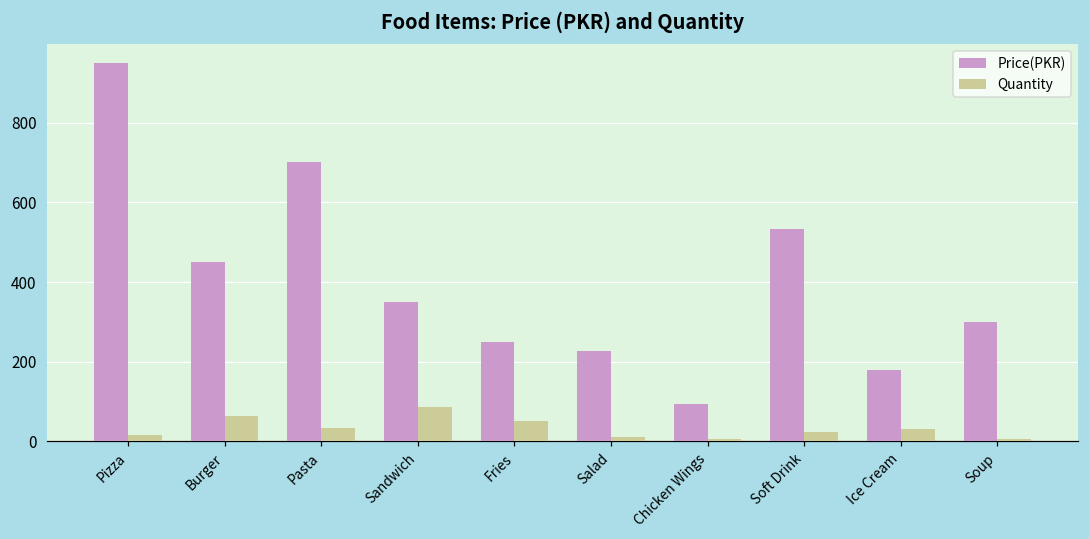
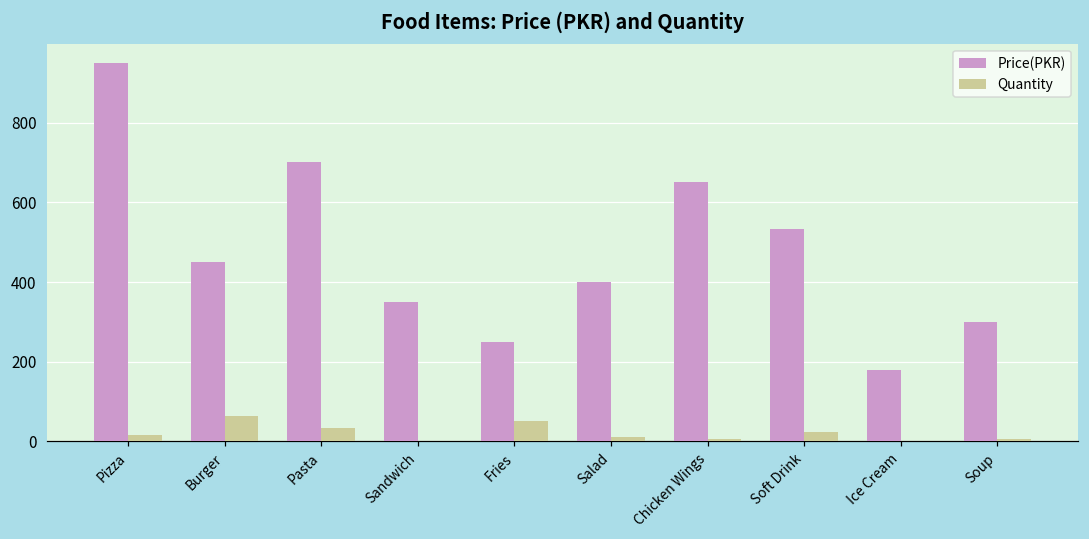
  {
    "Price(PKR)": {
      "Pizza": 950,
      "Burger": 450,
      "Pasta": 700,
      "Sandwich": 350,
      "Fries": 250,
-     "Salad": 230,
-     "Chicken Wings": 90,
+     "Salad": 400,
+     "Chicken Wings": 650,
      "Soft Drink": 530,
      "Ice Cream": 180,
      "Soup": 300
    },
    "Quantity": {
      "Pizza": 20,
      "Burger": 60,
      "Pasta": 30,
-     "Sandwich": 90,
+     "Sandwich": 0,
      "Fries": 50,
      "Salad": 10,
      "Soft Drink": 30,
-     "Ice Cream": 30
+     "Ice Cream": 0
    }
  }
